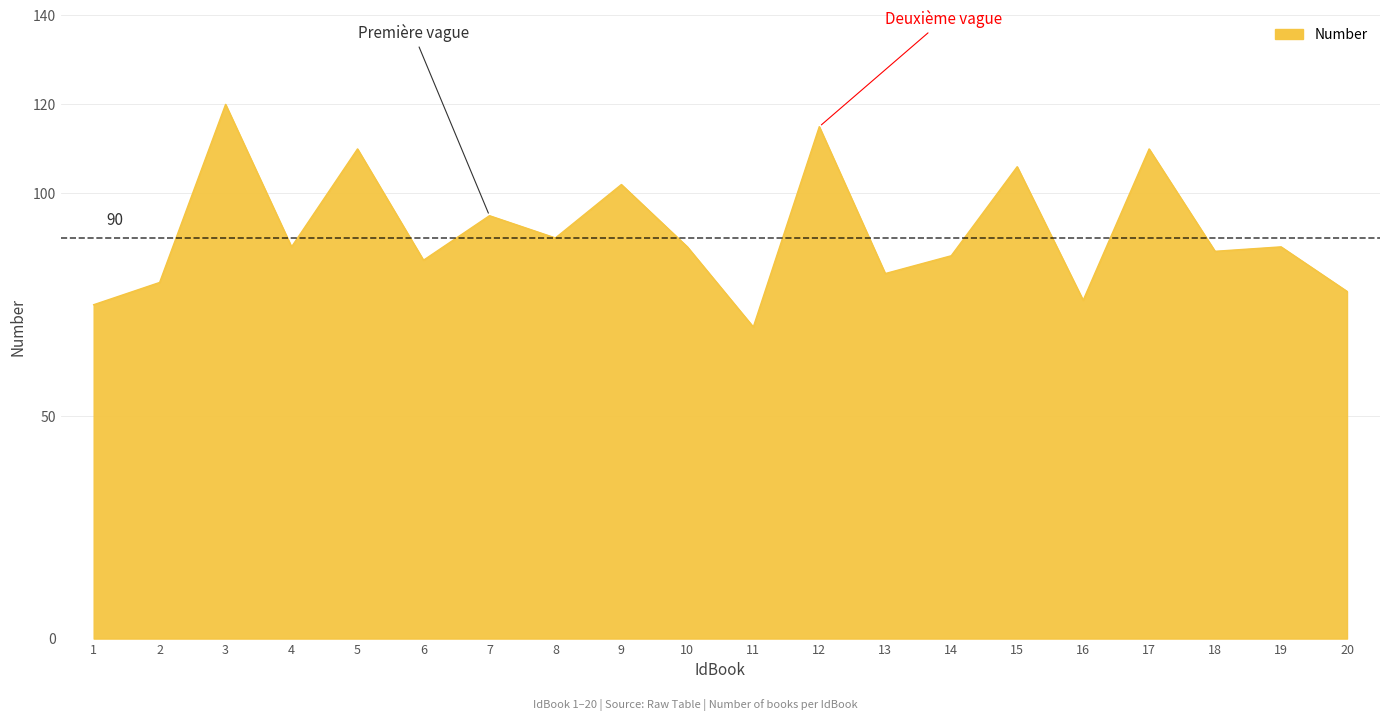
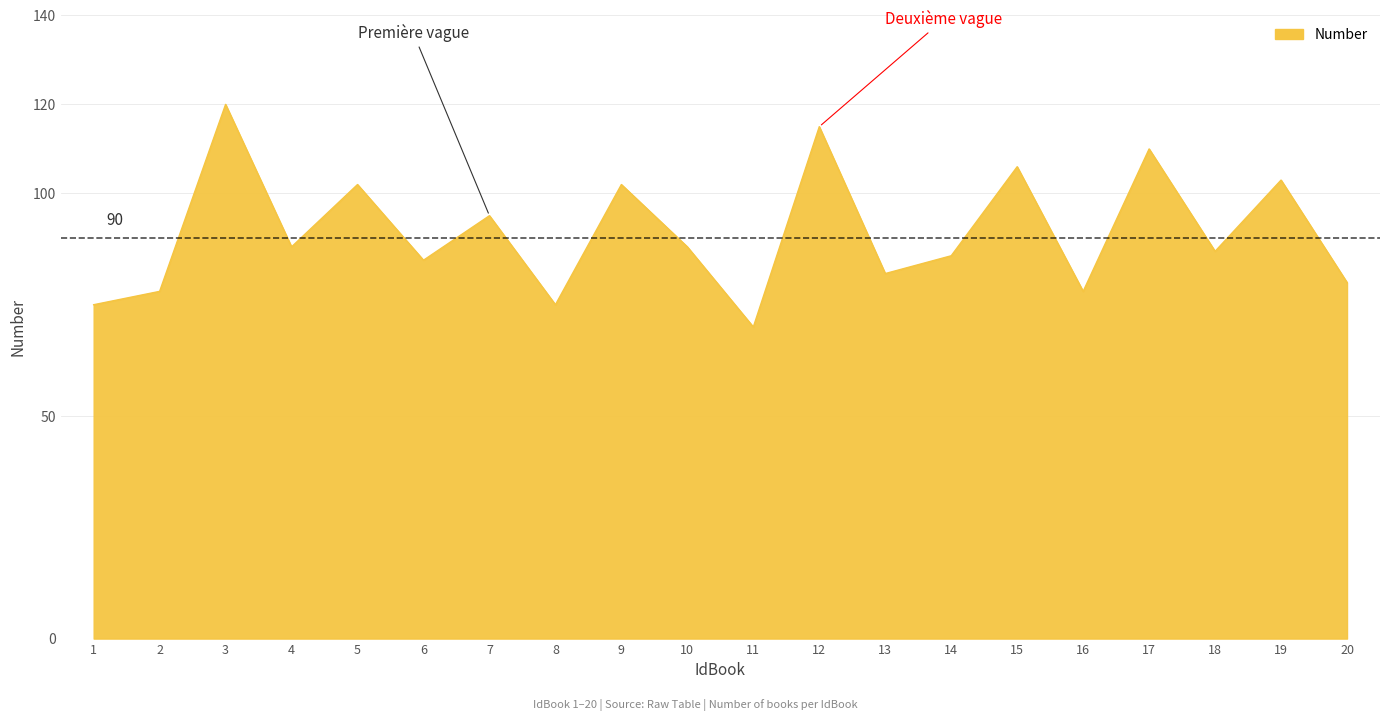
  {
    "1": 75,
-   "2": 80,
+   "2": 78,
    "3": 120,
    "4": 88,
-   "5": 110,
+   "5": 102,
    "6": 85,
    "7": 95,
-   "8": 90,
+   "8": 75,
    "9": 102,
    "10": 88,
    "11": 70,
    "12": 115,
    "13": 82,
    "14": 86,
    "15": 106,
-   "16": 76,
+   "16": 78,
    "17": 110,
    "18": 87,
-   "19": 88,
-   "20": 78
+   "19": 103,
+   "20": 80
  }
